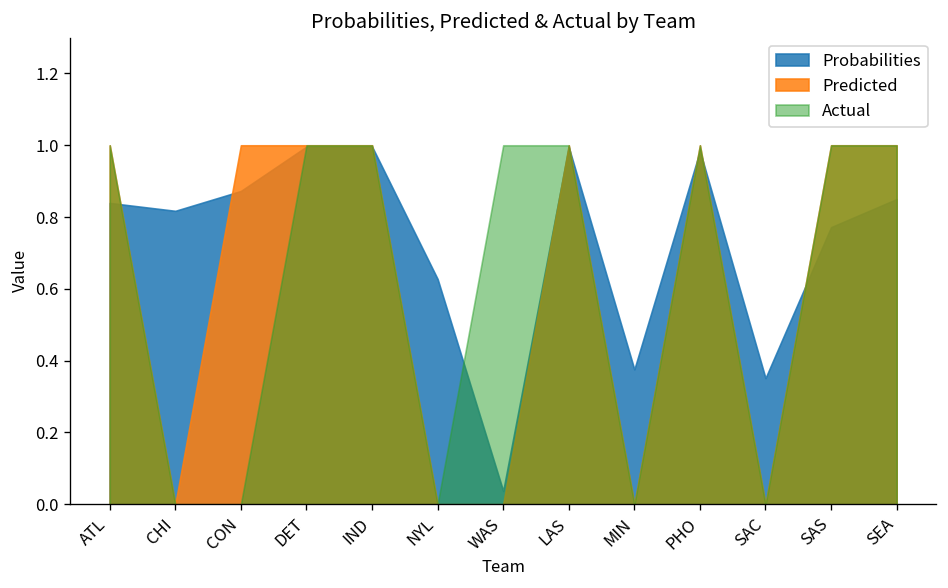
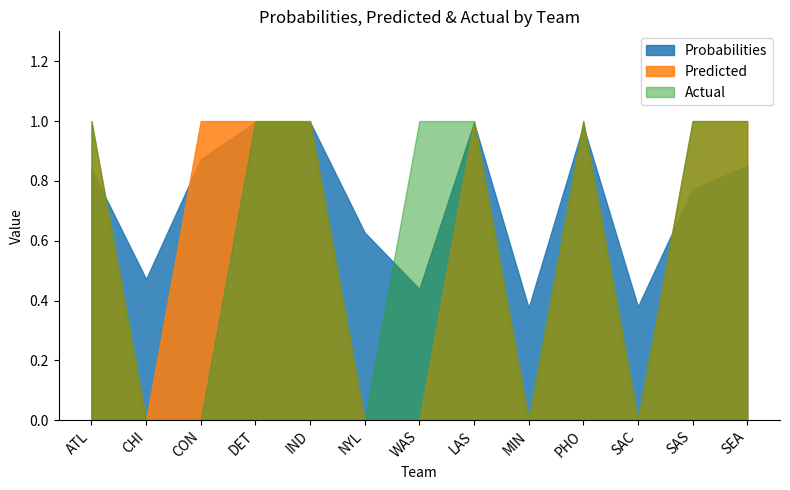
  {
    "Probabilities": {
      "ATL": 0.84,
-     "CHI": 0.82,
+     "CHI": 0.47,
      "CON": 0.87,
      "NYL": 0.63,
-     "WAS": 0.04,
+     "WAS": 0.44,
      "MIN": 0.38,
      "PHO": 0.98,
-     "SAC": 0.35,
+     "SAC": 0.38,
      "SAS": 0.77,
      "SEA": 0.85
    },
    "Predicted": {
      "CON": 1.00,
      "WAS": 0.00
    },
    "Actual": {
      "CON": 0.00,
      "WAS": 1.00
    }
  }
